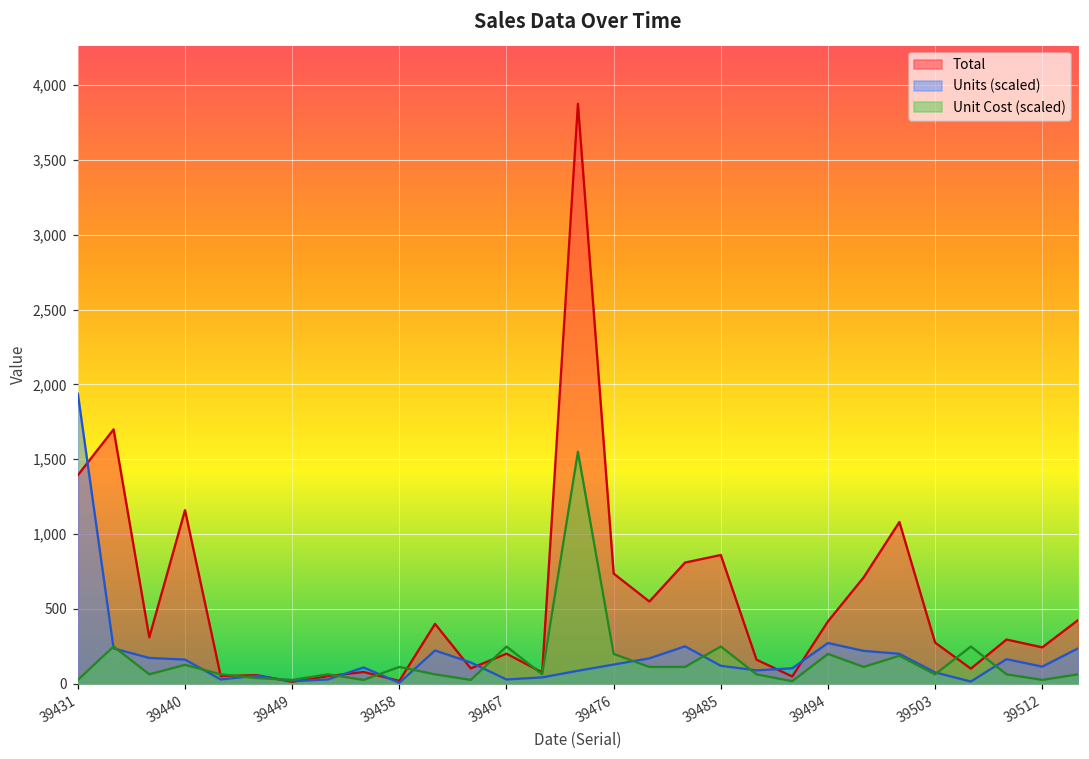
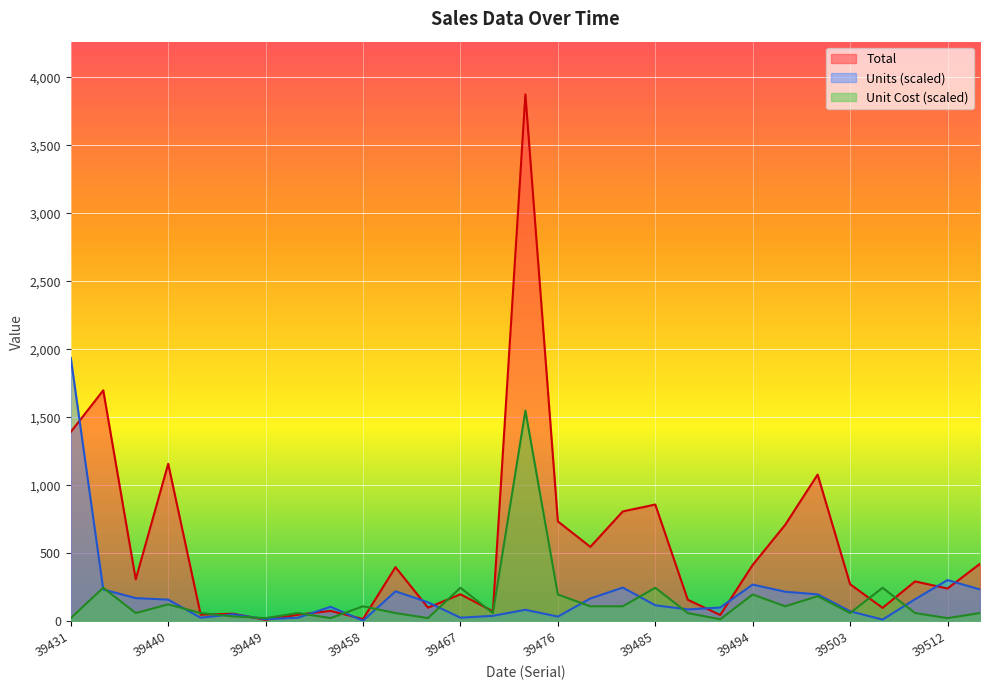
  {
    "Total": {
      "39431": "1,390",
      "39440": "1,160",
      "39467": "200",
      "39476": "740",
      "39485": "860",
      "39494": "420",
      "39503": "270",
      "39512": "240"
    },
    "Units (scaled)": {
      "39431": "1,940",
      "39440": "160",
      "39467": "30",
-     "39476": "130",
+     "39476": "40",
      "39485": "120",
      "39494": "270",
-     "39512": "110"
+     "39512": "300"
    },
    "Unit Cost (scaled)": {
      "39431": "20",
      "39440": "130",
      "39458": "110",
      "39467": "250",
      "39476": "200",
      "39485": "250",
      "39494": "200",
      "39512": "20"
    }
  }
